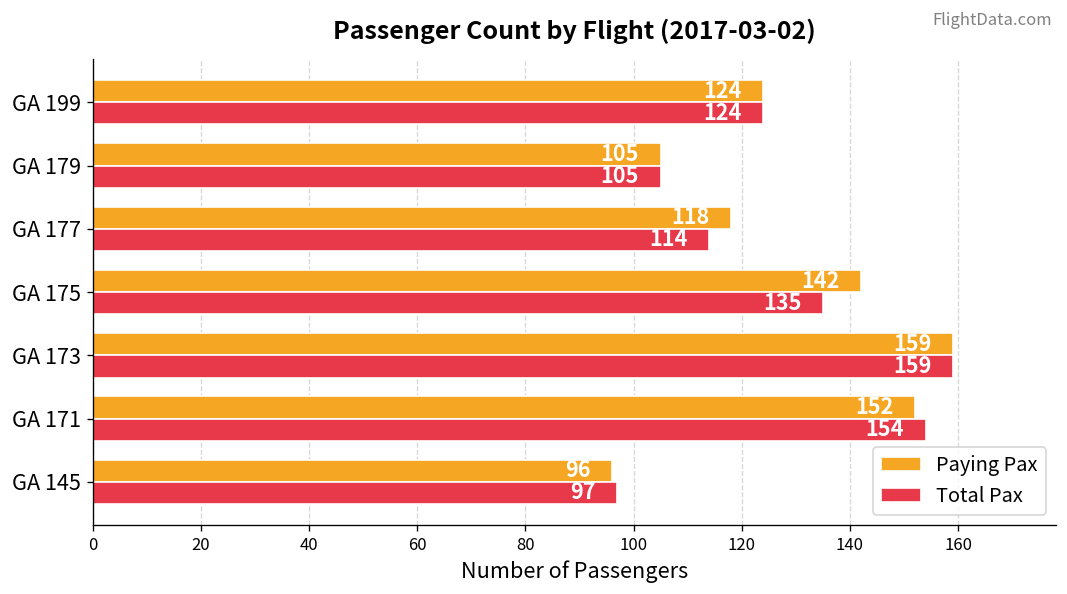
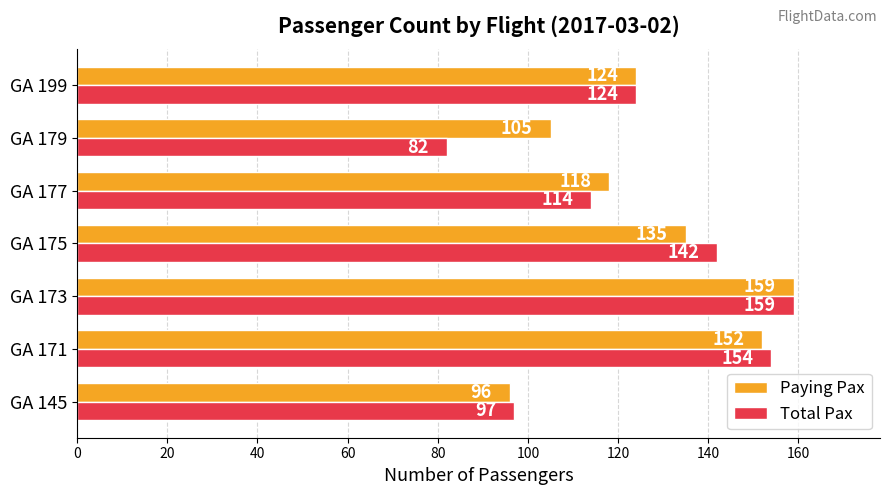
  {
    "Paying Pax": {
      "GA 199": 124,
      "GA 179": 105,
      "GA 177": 118,
-     "GA 175": 142,
+     "GA 175": 135,
      "GA 173": 159,
      "GA 171": 152,
      "GA 145": 96
    },
    "Total Pax": {
      "GA 199": 124,
-     "GA 179": 105,
+     "GA 179": 82,
      "GA 177": 114,
-     "GA 175": 135,
+     "GA 175": 142,
      "GA 173": 159,
      "GA 171": 154,
      "GA 145": 97
    }
  }
